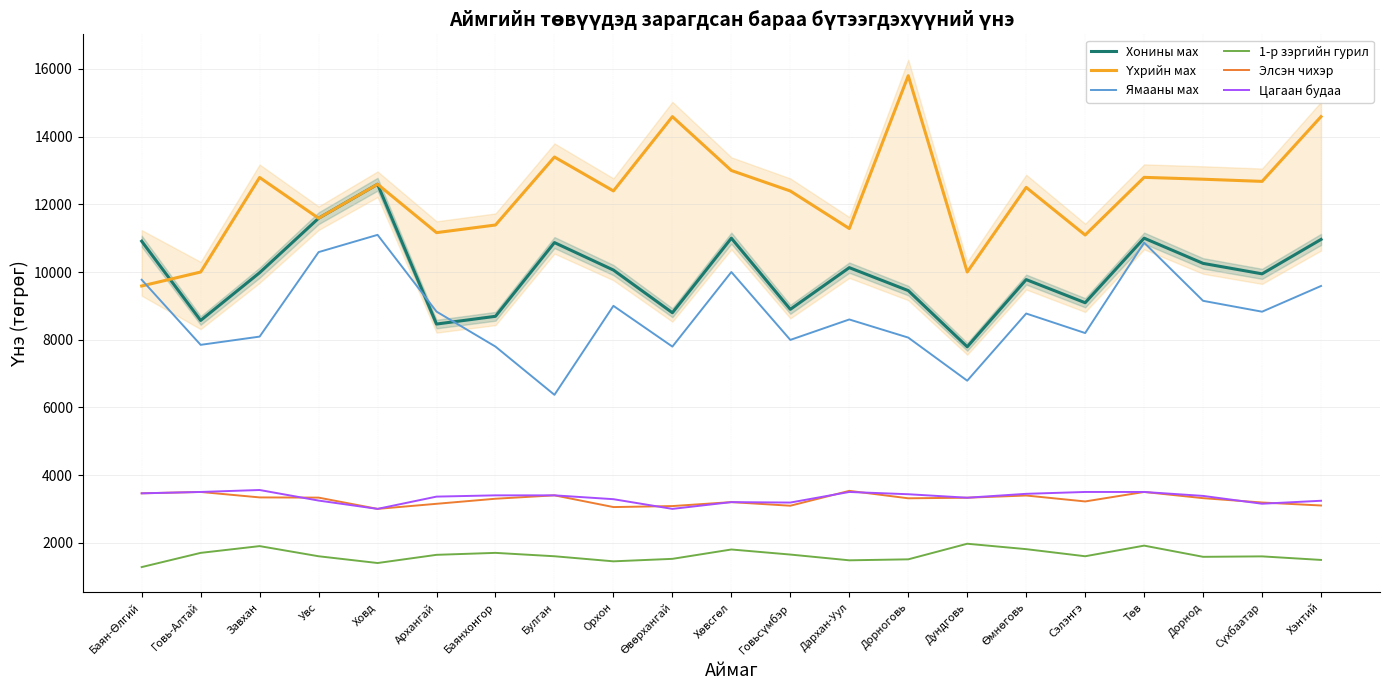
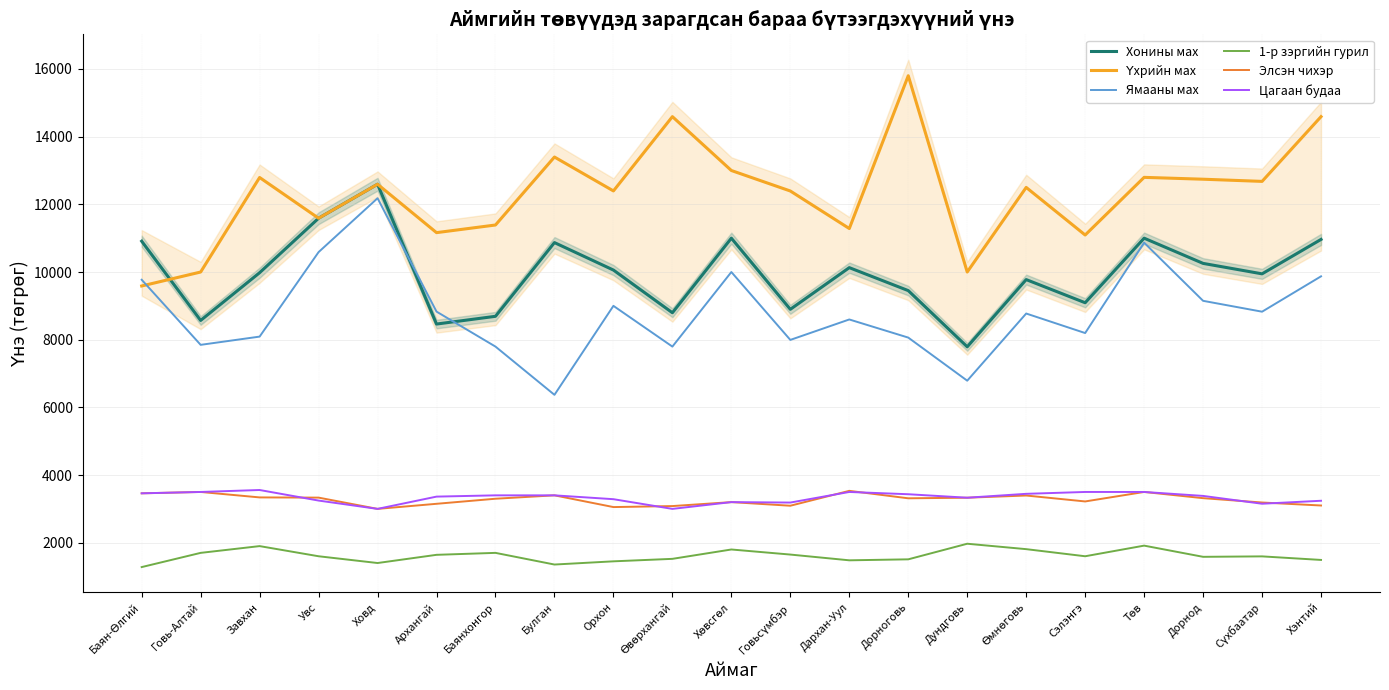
  {
    "Ямааны мах": {
      "Баян-Өлгий": 9800,
      "Говь-Алтай": 7800,
      "Завхан": 8100,
      "Увс": 10600,
-     "Ховд": 11100,
+     "Ховд": 12200,
      "Архангай": 8800,
      "Баянхонгор": 7800,
      "Булган": 6400,
      "Орхон": 9000,
      "Өвөрхангай": 7800,
      "Хөвсгөл": 10000,
      "Говьсүмбэр": 8000,
      "Дархан-Уул": 8600,
      "Дорноговь": 8100,
      "Дундговь": 6800,
      "Өмнөговь": 8800,
      "Сэлэнгэ": 8200,
      "Төв": 10900,
      "Дорнод": 9100,
      "Сүхбаатар": 8800,
-     "Хэнтий": 9600
+     "Хэнтий": 9900
    },
    "1-р зэргийн гурил": {
      "Баян-Өлгий": 1300,
      "Говь-Алтай": 1700,
      "Завхан": 1900,
      "Увс": 1600,
      "Ховд": 1400,
      "Архангай": 1600,
      "Баянхонгор": 1700,
-     "Булган": 1600,
+     "Булган": 1400,
      "Орхон": 1500,
      "Өвөрхангай": 1500,
      "Хөвсгөл": 1800,
      "Говьсүмбэр": 1700,
      "Дархан-Уул": 1500,
      "Дорноговь": 1500,
      "Дундговь": 2000,
      "Өмнөговь": 1800,
      "Сэлэнгэ": 1600,
      "Төв": 1900,
      "Дорнод": 1600,
      "Сүхбаатар": 1600,
      "Хэнтий": 1500
    },
    "Цагаан будаа": {
      "Завхан": 3600,
      "Увс": 3200,
      "Архангай": 3400,
      "Баянхонгор": 3400,
      "Орхон": 3300,
      "Өвөрхангай": 3000,
      "Говьсүмбэр": 3200,
      "Дорноговь": 3400,
      "Сэлэнгэ": 3500,
      "Хэнтий": 3200
    }
  }
